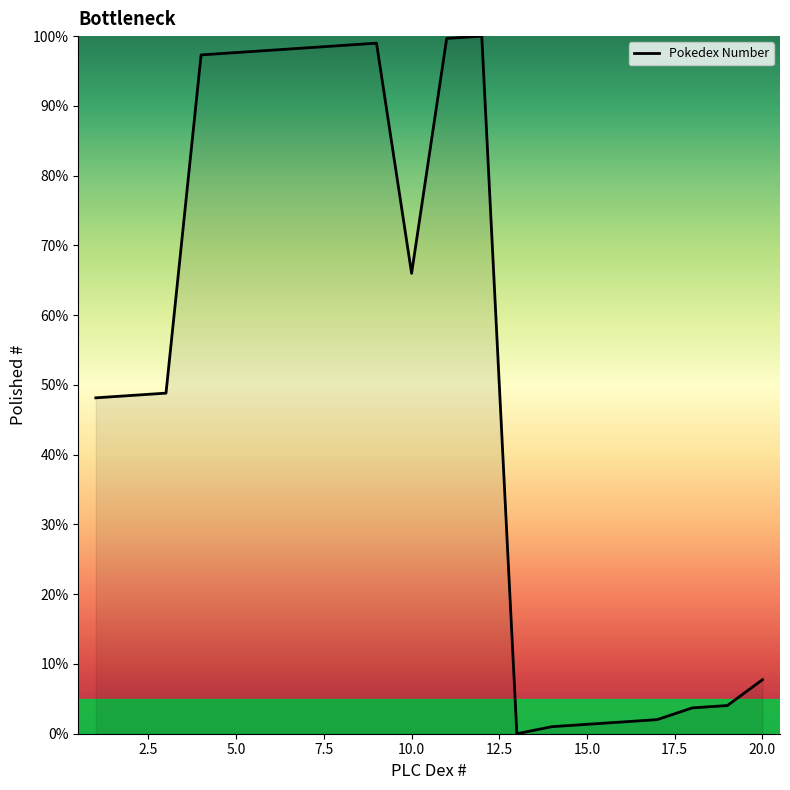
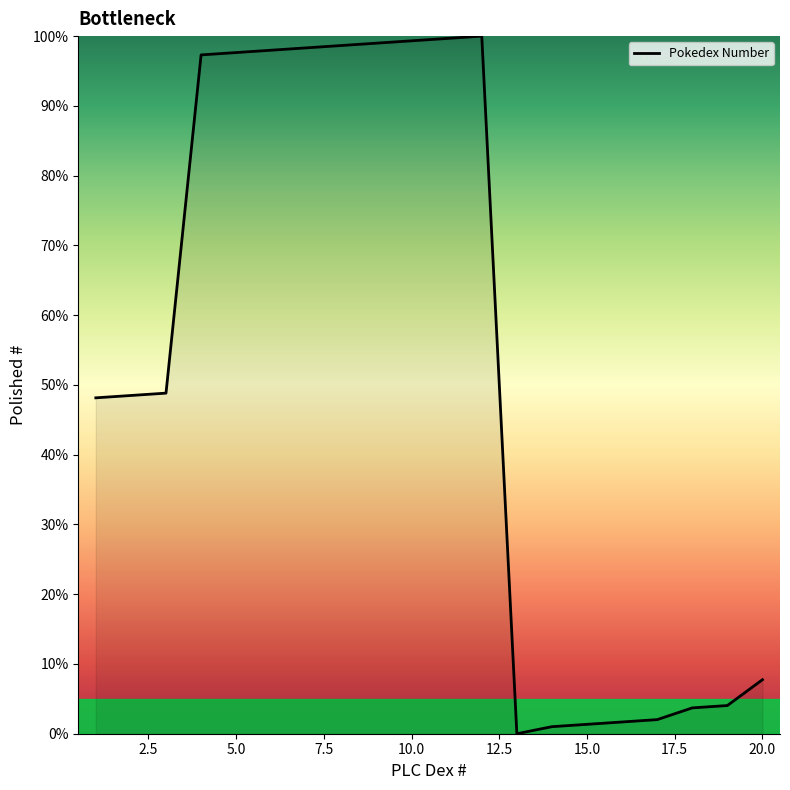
  {
    "5.0": "98%",
-   "10.0": "66%",
+   "10.0": "99%",
    "20.0": "8%"
  }
